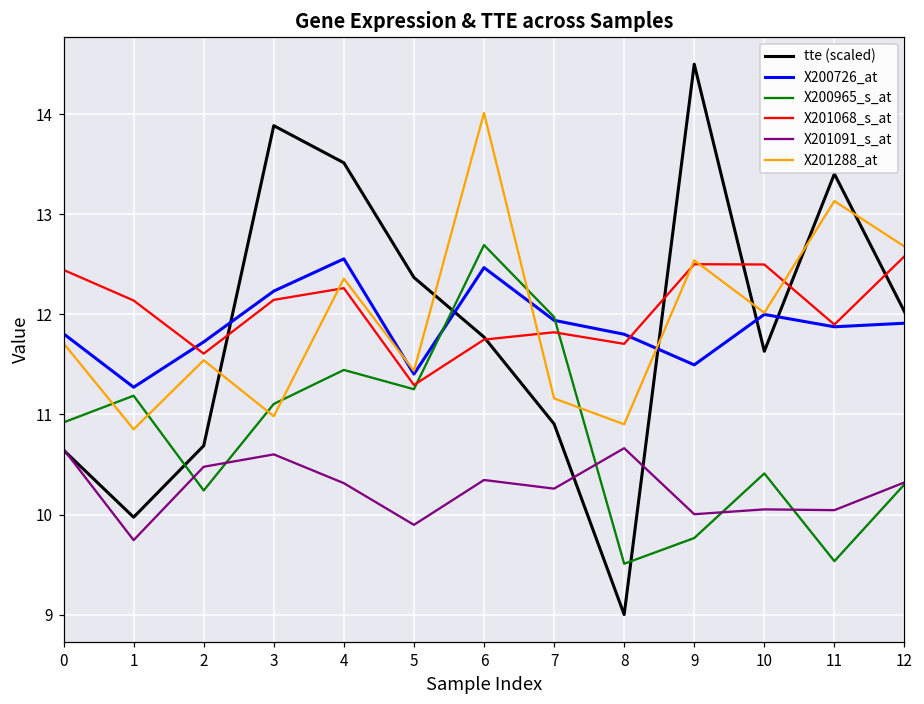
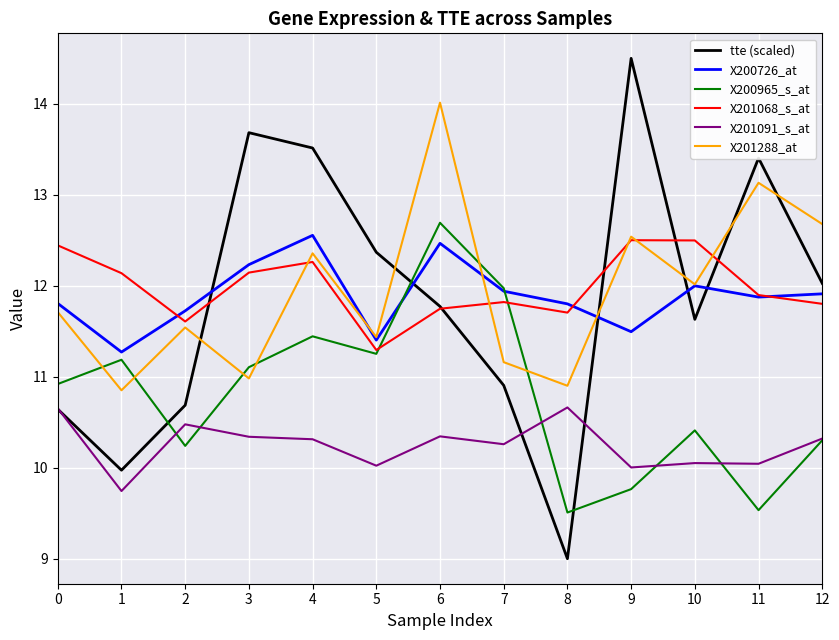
  {
    "tte (scaled)": {
      "1": 10.0,
      "2": 10.7,
-     "3": 13.9,
+     "3": 13.7,
      "4": 13.5,
      "5": 12.4,
      "7": 10.9,
      "8": 9.0,
      "9": 14.5,
      "10": 11.6,
      "12": 12.0
    },
    "X200726_at": {
      "0": 11.8,
      "1": 11.3,
      "2": 11.7,
      "3": 12.2,
      "4": 12.6,
      "5": 11.4,
      "6": 12.5,
      "7": 11.9,
      "8": 11.8,
      "9": 11.5,
      "12": 11.9
    },
    "X200965_s_at": {
      "0": 10.9,
      "1": 11.2,
      "2": 10.2,
      "3": 11.1,
      "4": 11.4,
      "5": 11.3,
      "6": 12.7,
      "7": 12.0,
      "8": 9.5,
      "9": 9.8,
      "10": 10.4,
      "11": 9.5
    },
    "X201068_s_at": {
      "0": 12.4,
      "1": 12.1,
      "2": 11.6,
      "3": 12.1,
      "4": 12.3,
      "5": 11.3,
      "7": 11.8,
      "8": 11.7,
      "9": 12.5,
      "10": 12.5,
-     "12": 12.6
+     "12": 11.8
    },
    "X201091_s_at": {
      "1": 9.7,
      "2": 10.5,
-     "3": 10.6,
+     "3": 10.3,
      "4": 10.3,
-     "5": 9.9,
+     "5": 10.0,
      "6": 10.3,
      "7": 10.3,
      "8": 10.7,
      "9": 10.0,
      "10": 10.1,
      "11": 10.0
    },
    "X201288_at": {
      "0": 11.7,
      "1": 10.9,
      "2": 11.5,
      "3": 11.0,
      "4": 12.4,
      "5": 11.4,
      "6": 14.0,
      "7": 11.2,
      "8": 10.9,
      "9": 12.5,
      "11": 13.1,
      "12": 12.7
    }
  }
